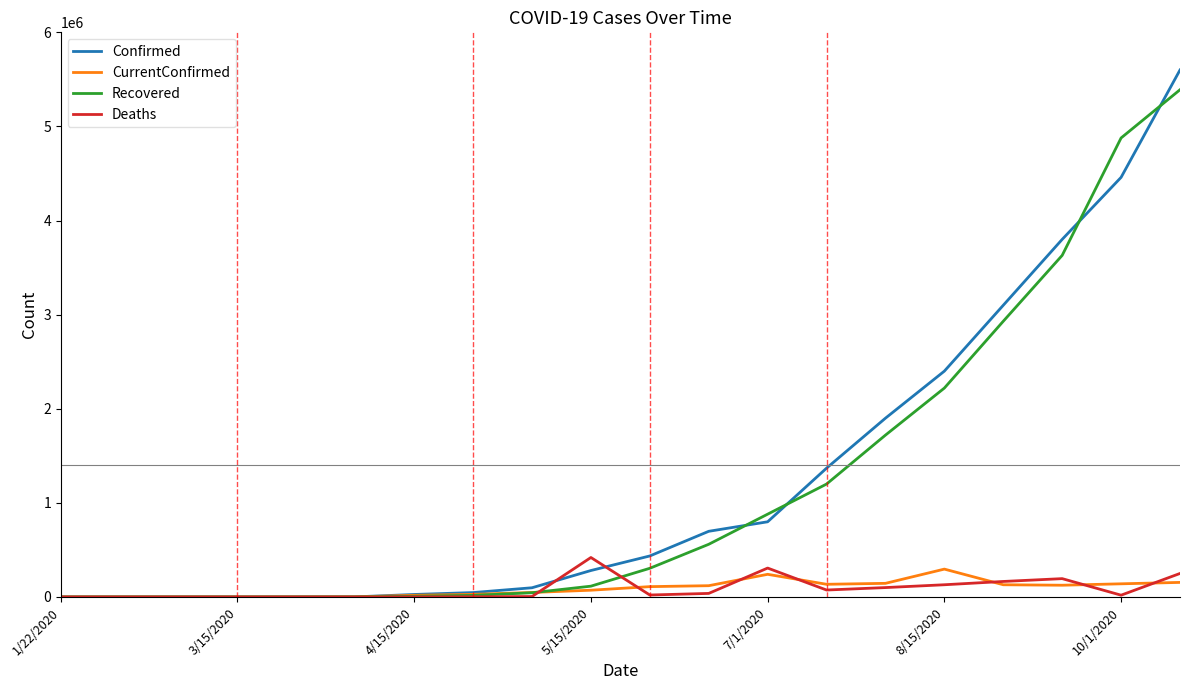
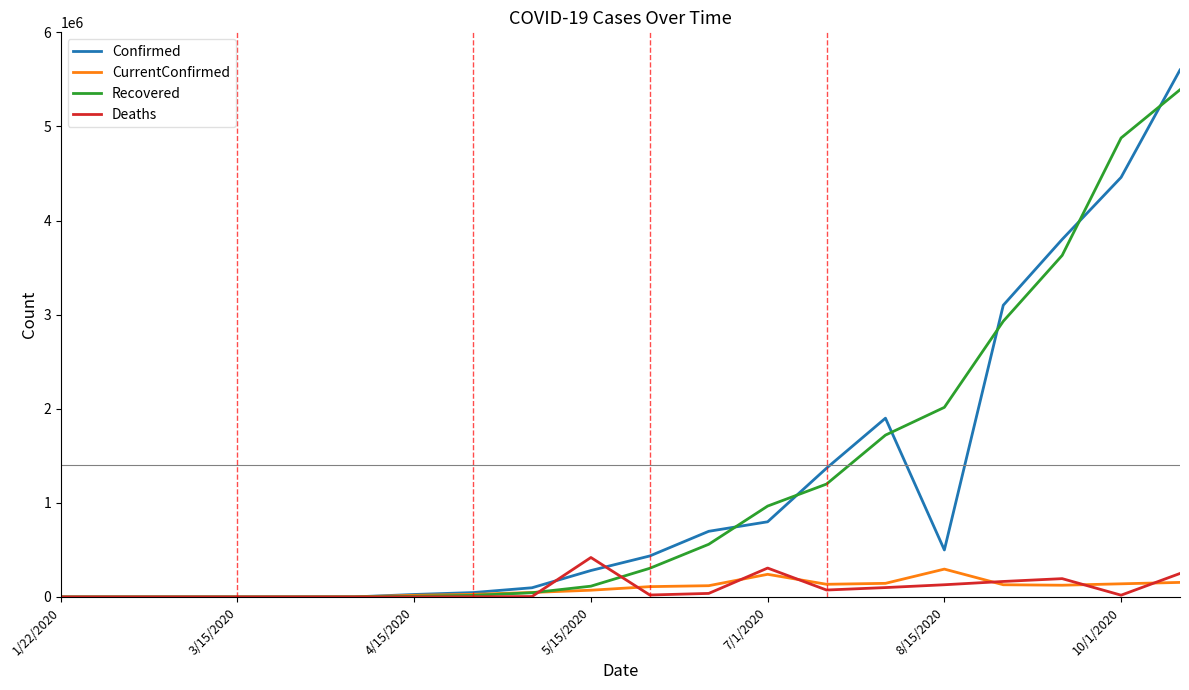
  {
    "Confirmed": {
      "5/15/2020": 300000,
      "7/1/2020": 800000,
-     "8/15/2020": 2400000,
+     "8/15/2020": 500000,
      "10/1/2020": 4500000
    },
    "CurrentConfirmed": {
      "5/15/2020": 100000,
      "7/1/2020": 200000,
      "8/15/2020": 300000,
      "10/1/2020": 100000
    },
    "Recovered": {
      "5/15/2020": 100000,
-     "7/1/2020": 900000,
-     "8/15/2020": 2200000,
+     "7/1/2020": 1000000,
+     "8/15/2020": 2000000,
      "10/1/2020": 4900000
    },
    "Deaths": {
      "5/15/2020": 400000,
      "7/1/2020": 300000,
      "8/15/2020": 100000,
      "10/1/2020": 0
    }
  }
